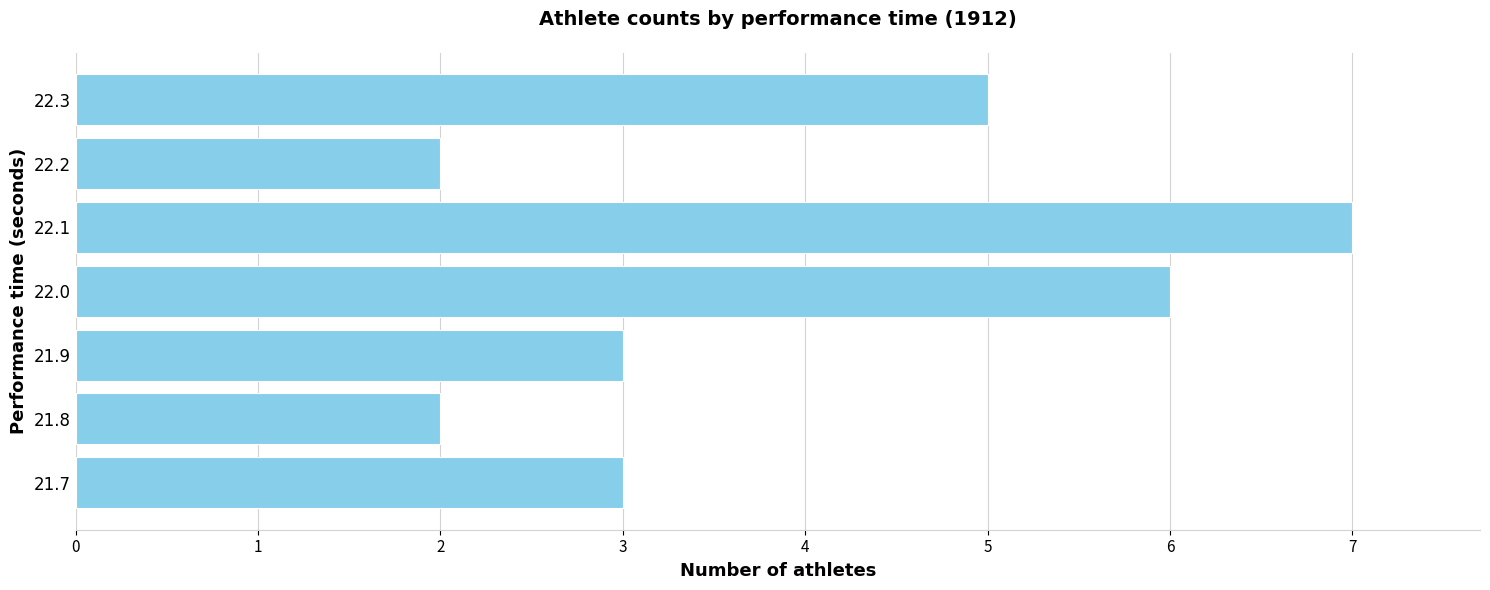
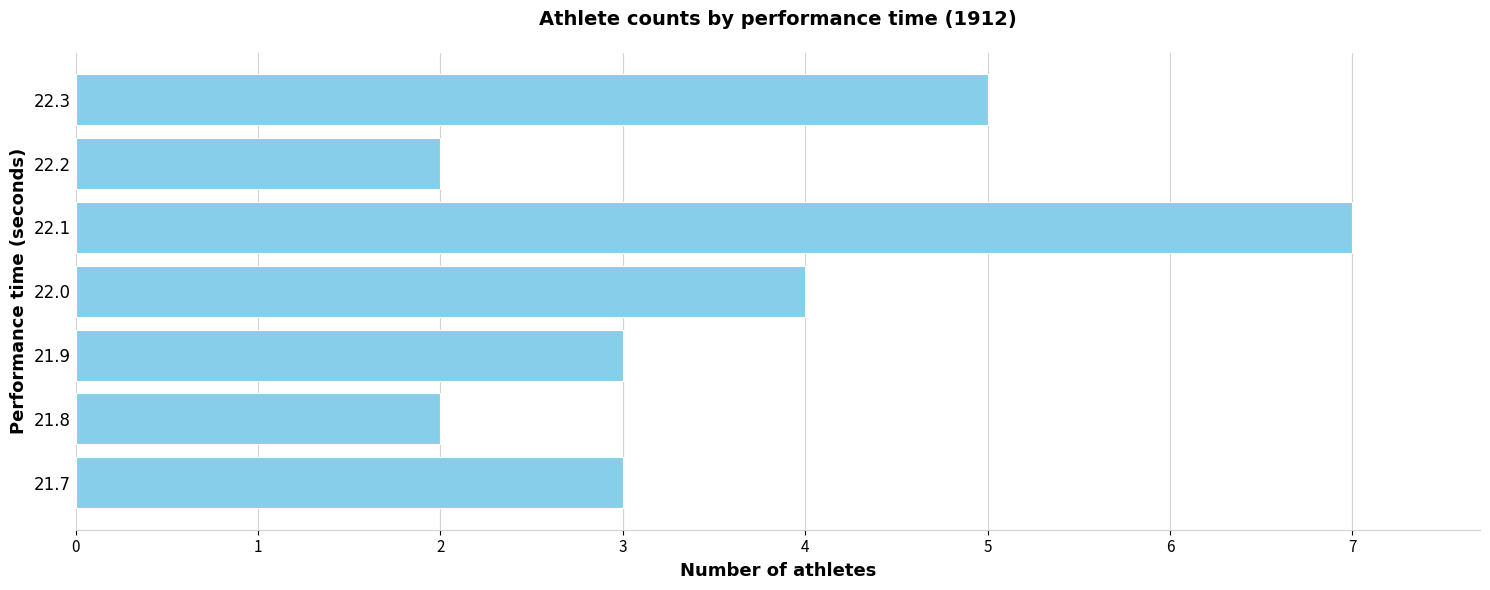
  {
    "22.3": 5,
    "22.2": 2,
    "22.1": 7,
-   "22.0": 6,
+   "22.0": 4,
    "21.9": 3,
    "21.8": 2,
    "21.7": 3
  }
